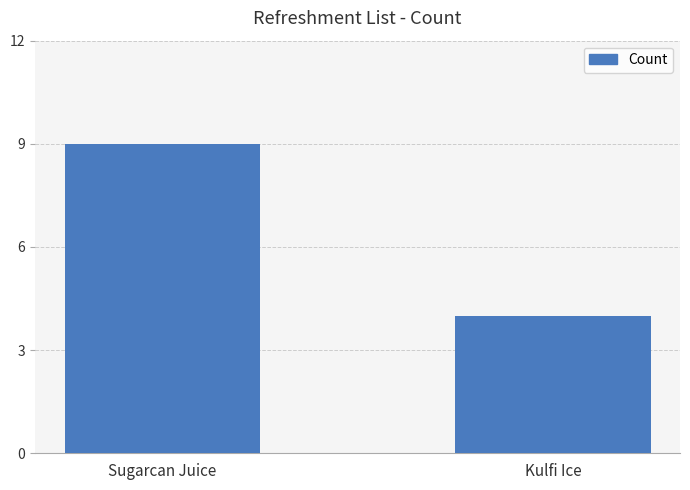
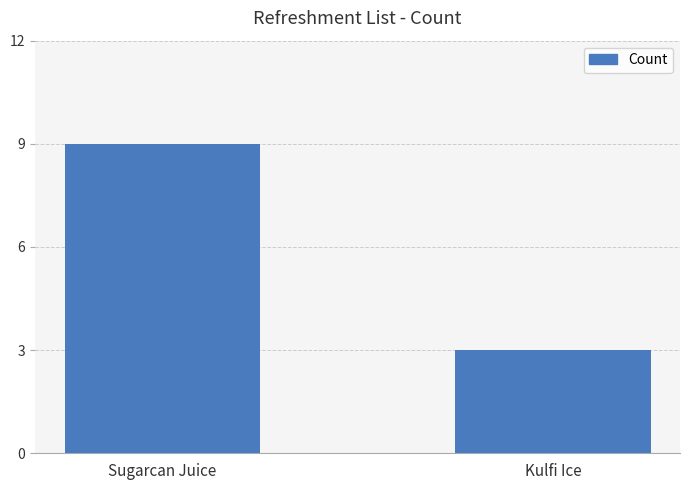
  {
    "Sugarcan Juice": 9,
-   "Kulfi Ice": 4
+   "Kulfi Ice": 3
  }
